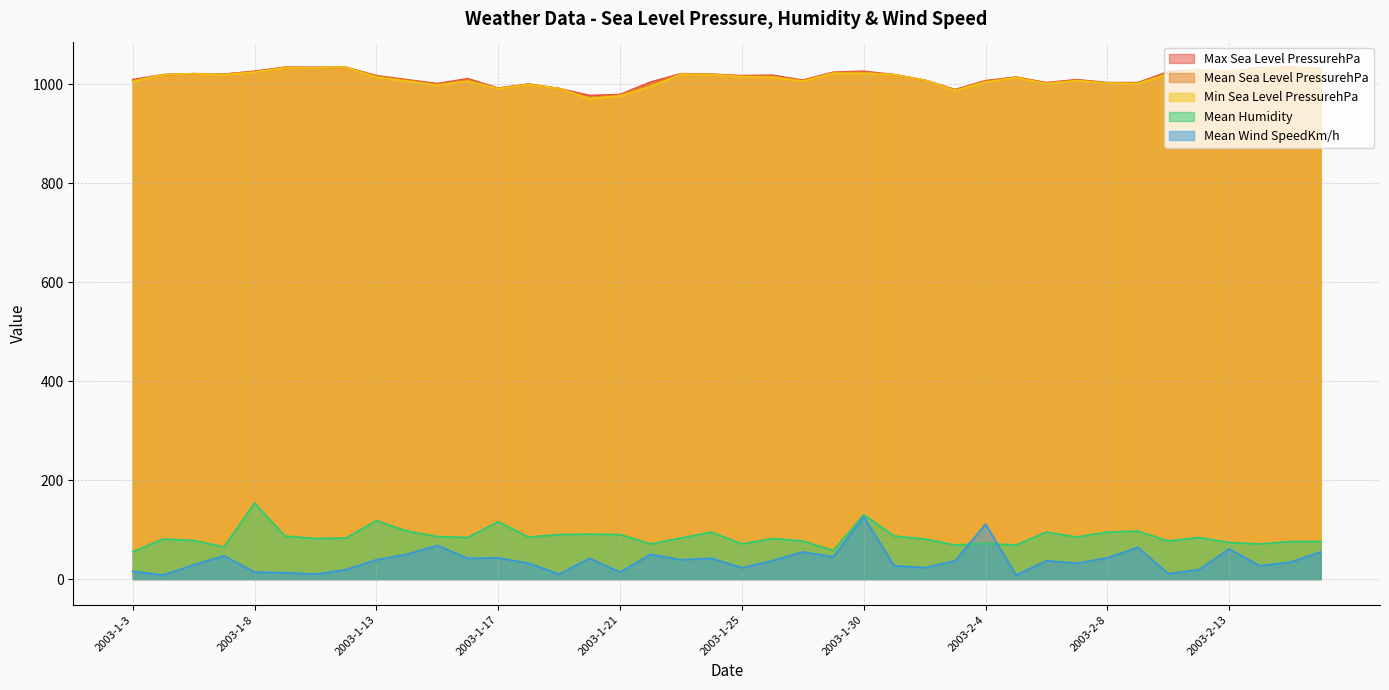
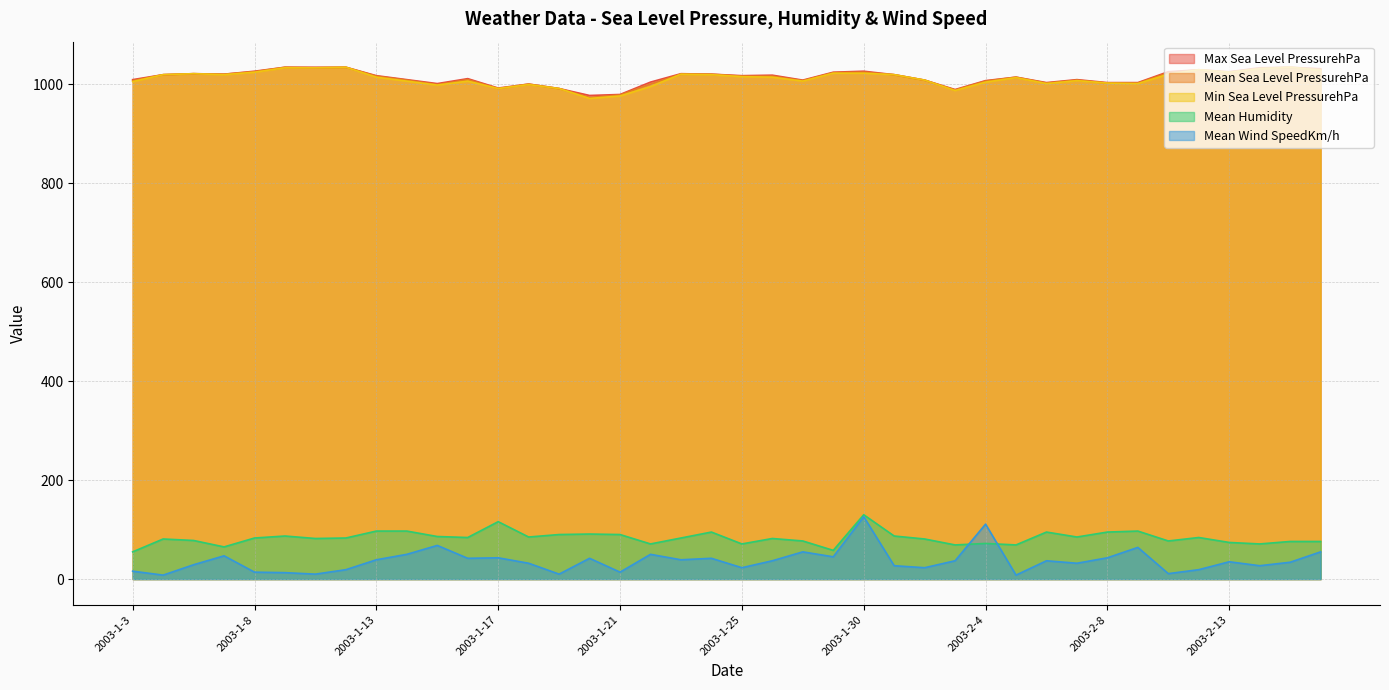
  {
    "Mean Humidity": {
      "2003-1-3": 60,
-     "2003-1-8": 150,
-     "2003-1-13": 120,
+     "2003-1-8": 80,
+     "2003-1-13": 100,
      "2003-1-17": 120,
      "2003-1-21": 90,
      "2003-1-25": 70,
      "2003-2-4": 70,
      "2003-2-8": 100,
      "2003-2-13": 70
    },
    "Mean Wind SpeedKm/h": {
      "2003-1-3": 20,
      "2003-1-8": 10,
      "2003-1-13": 40,
      "2003-1-17": 40,
      "2003-1-21": 10,
      "2003-1-25": 20,
      "2003-2-4": 110,
      "2003-2-8": 40,
-     "2003-2-13": 60
+     "2003-2-13": 40
    }
  }
